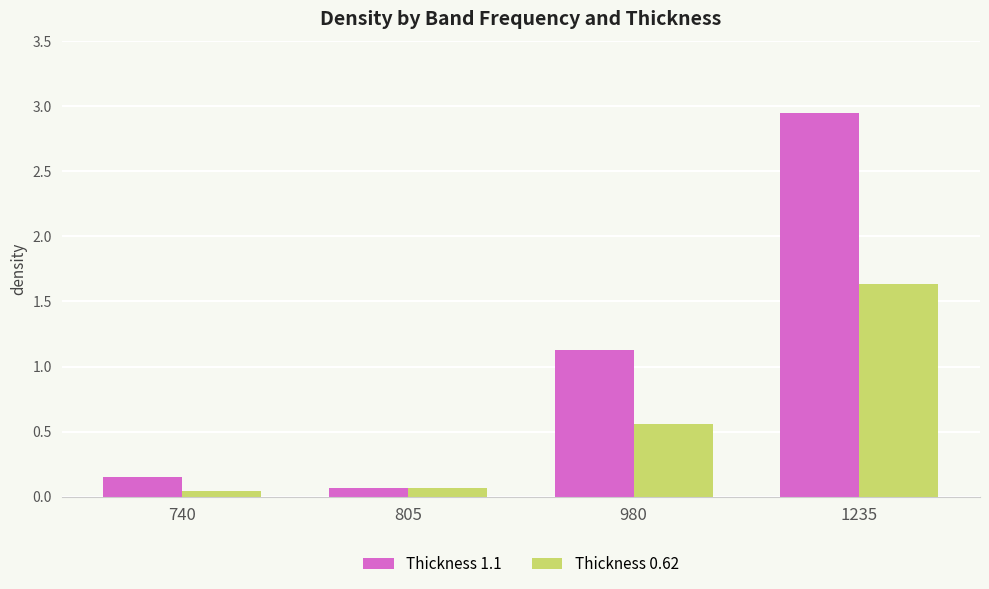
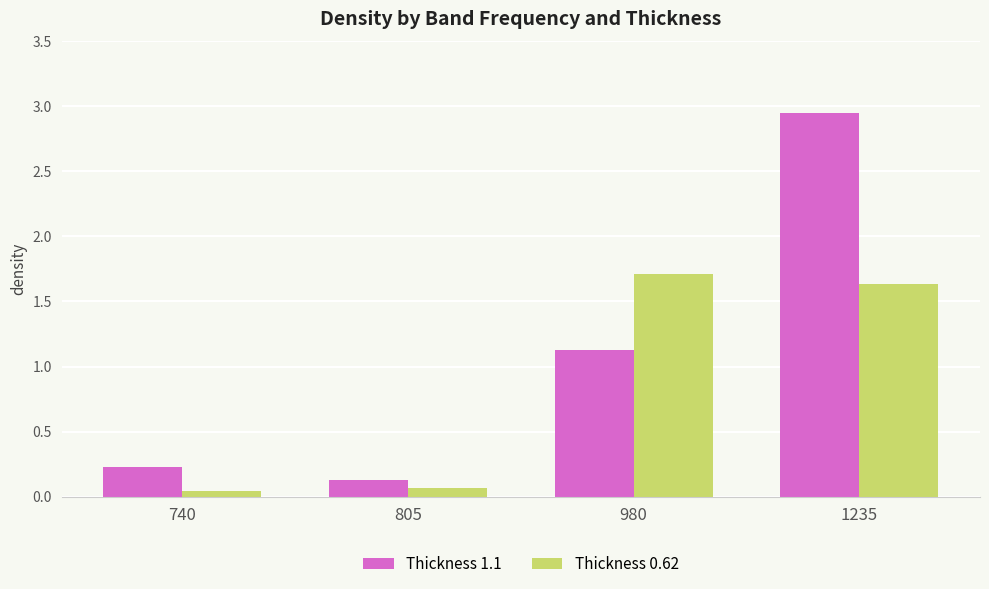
  {
    "Thickness 1.1": {
-     "740": 0.15,
-     "805": 0.06,
+     "740": 0.23,
+     "805": 0.13,
      "980": 1.13,
      "1235": 2.95
    },
    "Thickness 0.62": {
      "740": 0.04,
      "805": 0.07,
-     "980": 0.56,
+     "980": 1.71,
      "1235": 1.63
    }
  }
